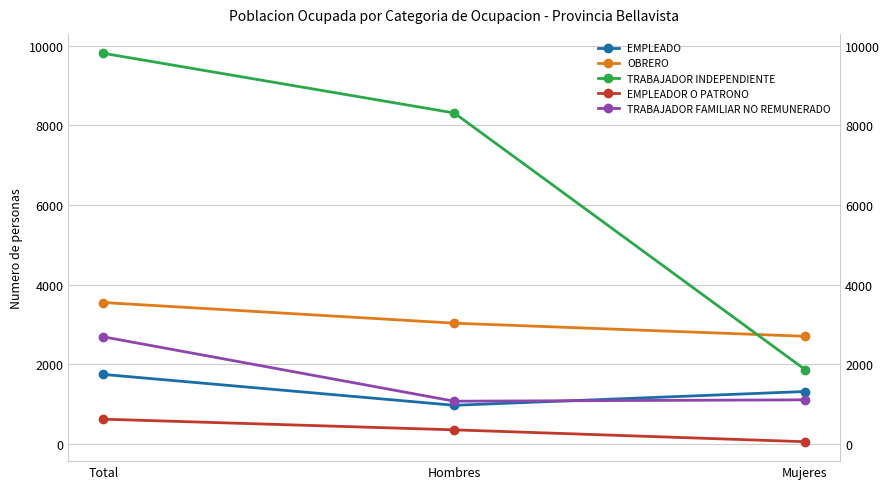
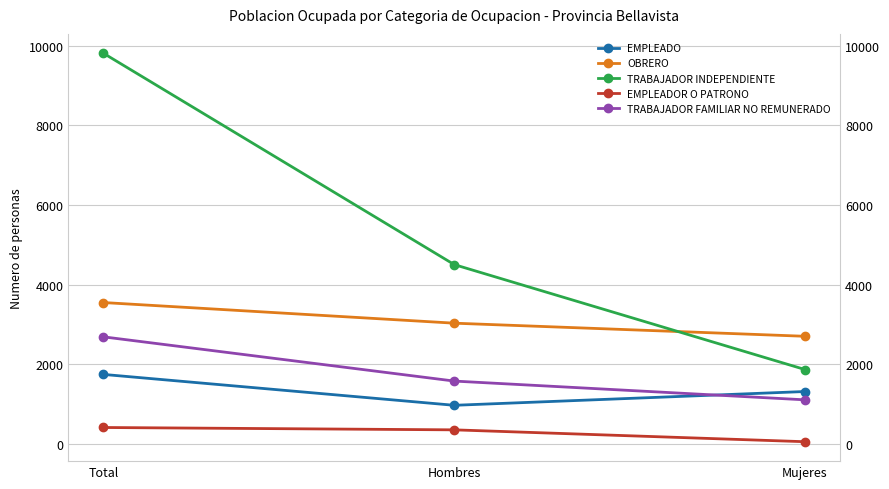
  {
    "EMPLEADO": {
      "Total": 1700,
      "Hombres": 1000,
      "Mujeres": 1300
    },
    "OBRERO": {
      "Total": 3600,
      "Hombres": 3000,
      "Mujeres": 2700
    },
    "TRABAJADOR INDEPENDIENTE": {
      "Total": 9800,
-     "Hombres": 8300,
+     "Hombres": 4500,
      "Mujeres": 1900
    },
    "EMPLEADOR O PATRONO": {
-     "Total": 600,
+     "Total": 400,
      "Hombres": 400,
      "Mujeres": 100
    },
    "TRABAJADOR FAMILIAR NO REMUNERADO": {
      "Total": 2700,
-     "Hombres": 1100,
+     "Hombres": 1600,
      "Mujeres": 1100
    }
  }
